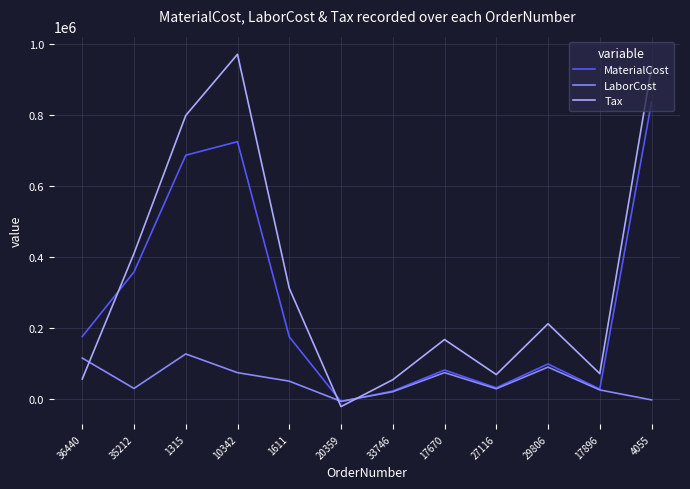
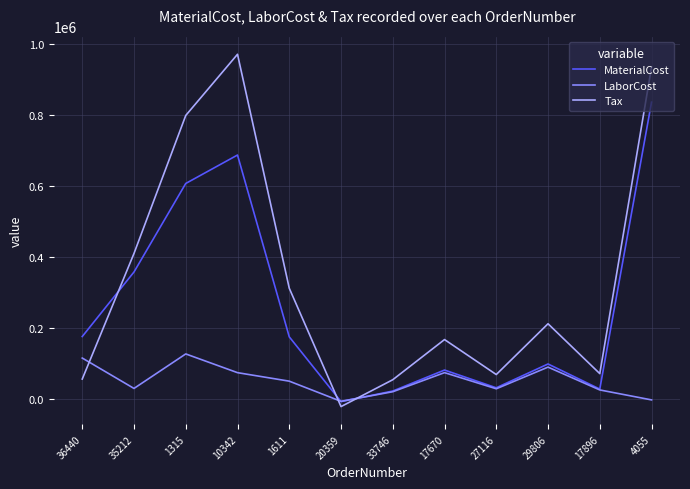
  {
    "MaterialCost": {
      "36440": 180000,
      "35212": 360000,
-     "1315": 690000,
-     "10342": 730000,
+     "1315": 610000,
+     "10342": 690000,
      "1611": 170000,
      "29806": 100000
    }
  }
